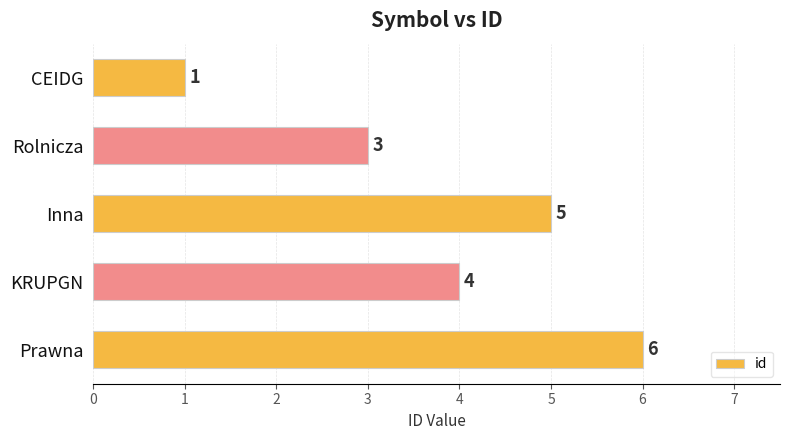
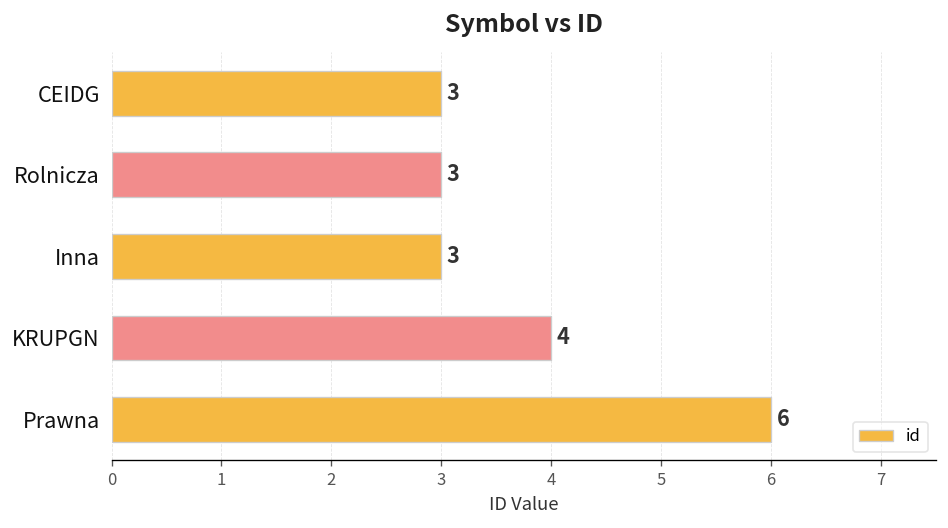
  {
-   "CEIDG": 1,
+   "CEIDG": 3,
    "Rolnicza": 3,
-   "Inna": 5,
+   "Inna": 3,
    "KRUPGN": 4,
    "Prawna": 6
  }
